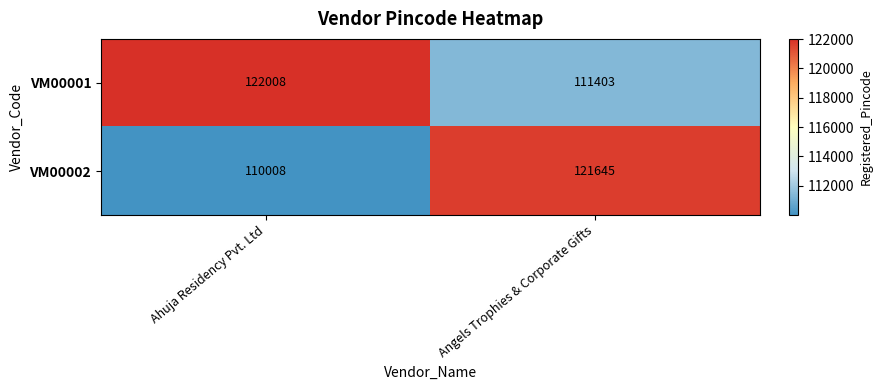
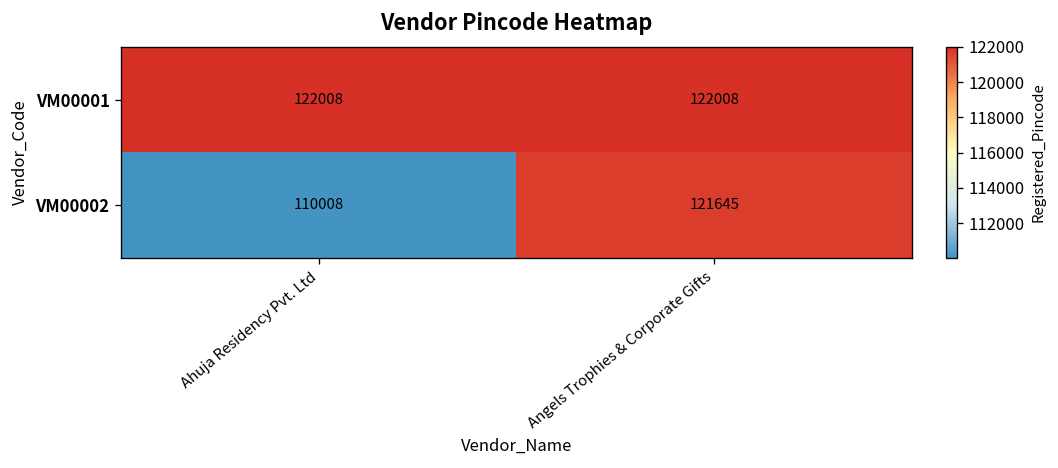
  {
    "VM00001": {
      "Ahuja Residency Pvt. Ltd": 122008,
-     "Angels Trophies & Corporate Gifts": 111403
+     "Angels Trophies & Corporate Gifts": 122008
    },
    "VM00002": {
      "Ahuja Residency Pvt. Ltd": 110008,
      "Angels Trophies & Corporate Gifts": 121645
    }
  }
